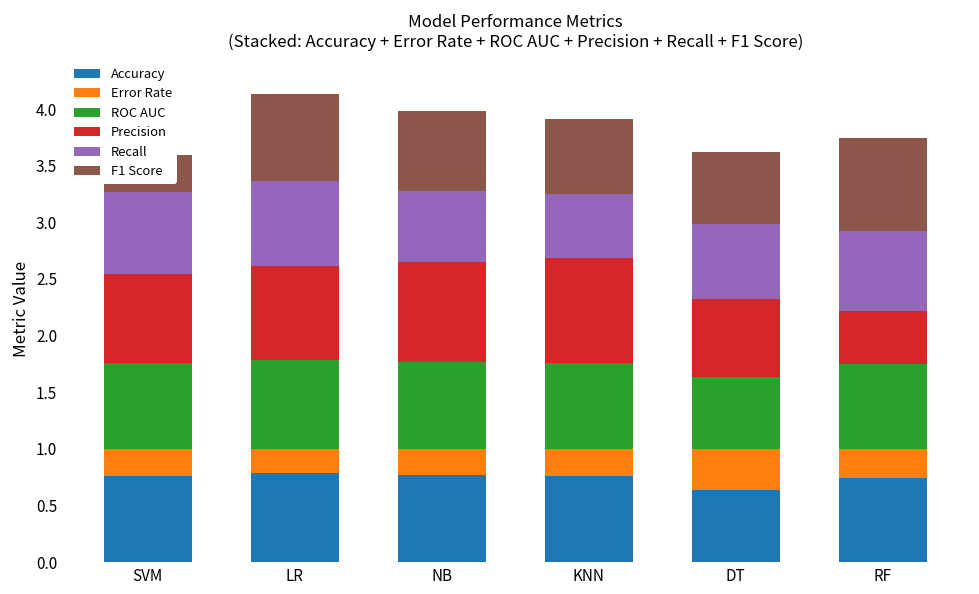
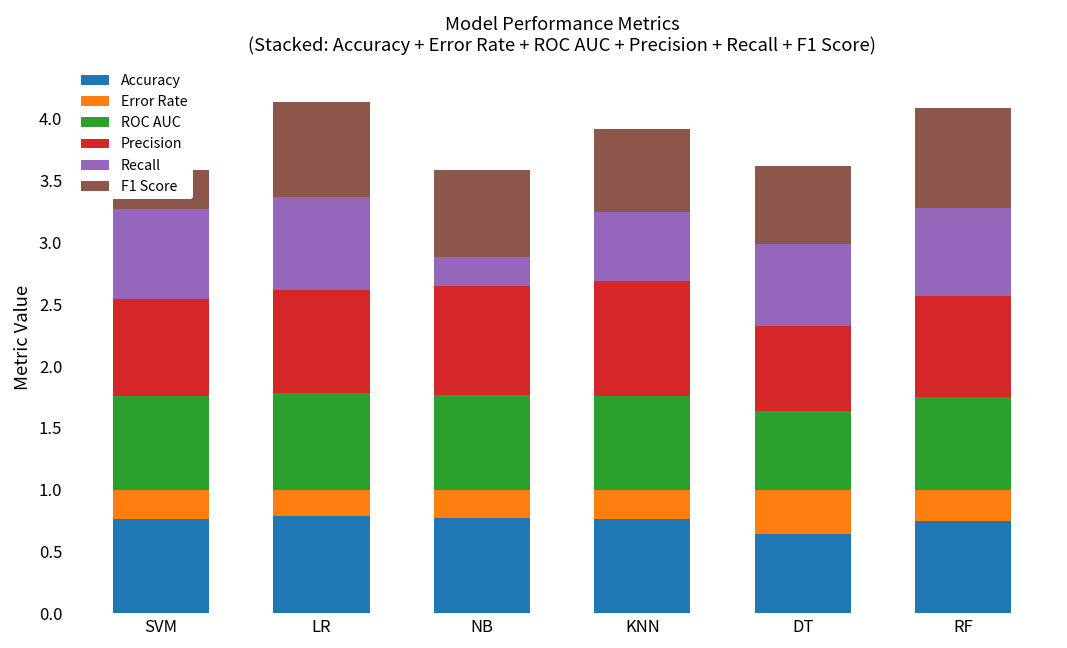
  {
    "Accuracy": {
      "SVM": 0.76,
      "LR": 0.78,
      "NB": 0.77,
      "KNN": 0.76,
      "DT": 0.64,
      "RF": 0.75
    },
    "Error Rate": {
      "SVM": 0.24,
      "LR": 0.22,
      "NB": 0.23,
      "KNN": 0.24,
      "DT": 0.36,
      "RF": 0.25
    },
    "ROC AUC": {
      "SVM": 0.76,
      "LR": 0.79,
      "NB": 0.77,
      "KNN": 0.76,
      "DT": 0.64,
      "RF": 0.75
    },
    "Precision": {
      "SVM": 0.78,
      "LR": 0.83,
      "NB": 0.88,
      "KNN": 0.93,
      "DT": 0.69,
-     "RF": 0.47
+     "RF": 0.82
    },
    "Recall": {
      "SVM": 0.72,
      "LR": 0.75,
-     "NB": 0.63,
+     "NB": 0.23,
      "KNN": 0.56,
      "DT": 0.66,
      "RF": 0.71
    },
    "F1 Score": {
      "LR": 0.77,
      "NB": 0.70,
      "KNN": 0.67,
      "DT": 0.64,
      "RF": 0.81
    }
  }
